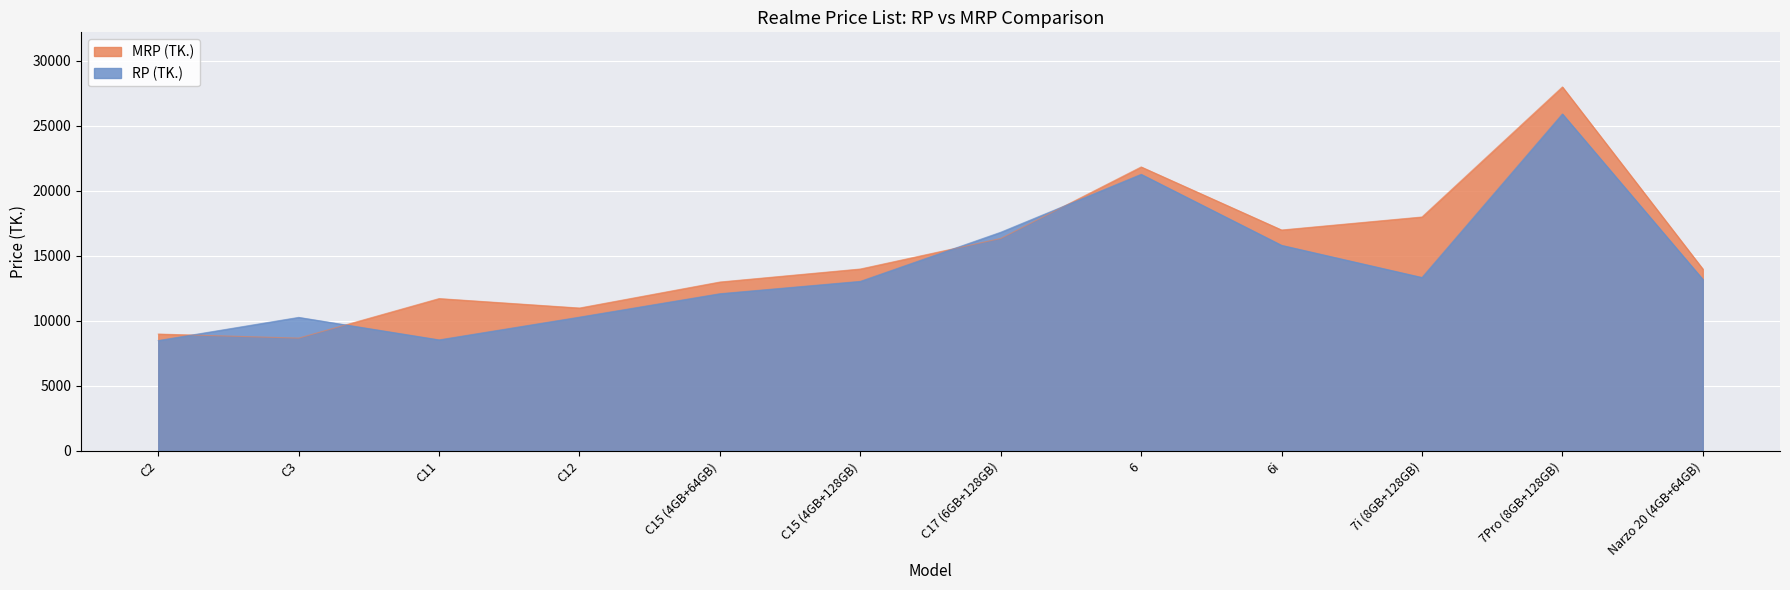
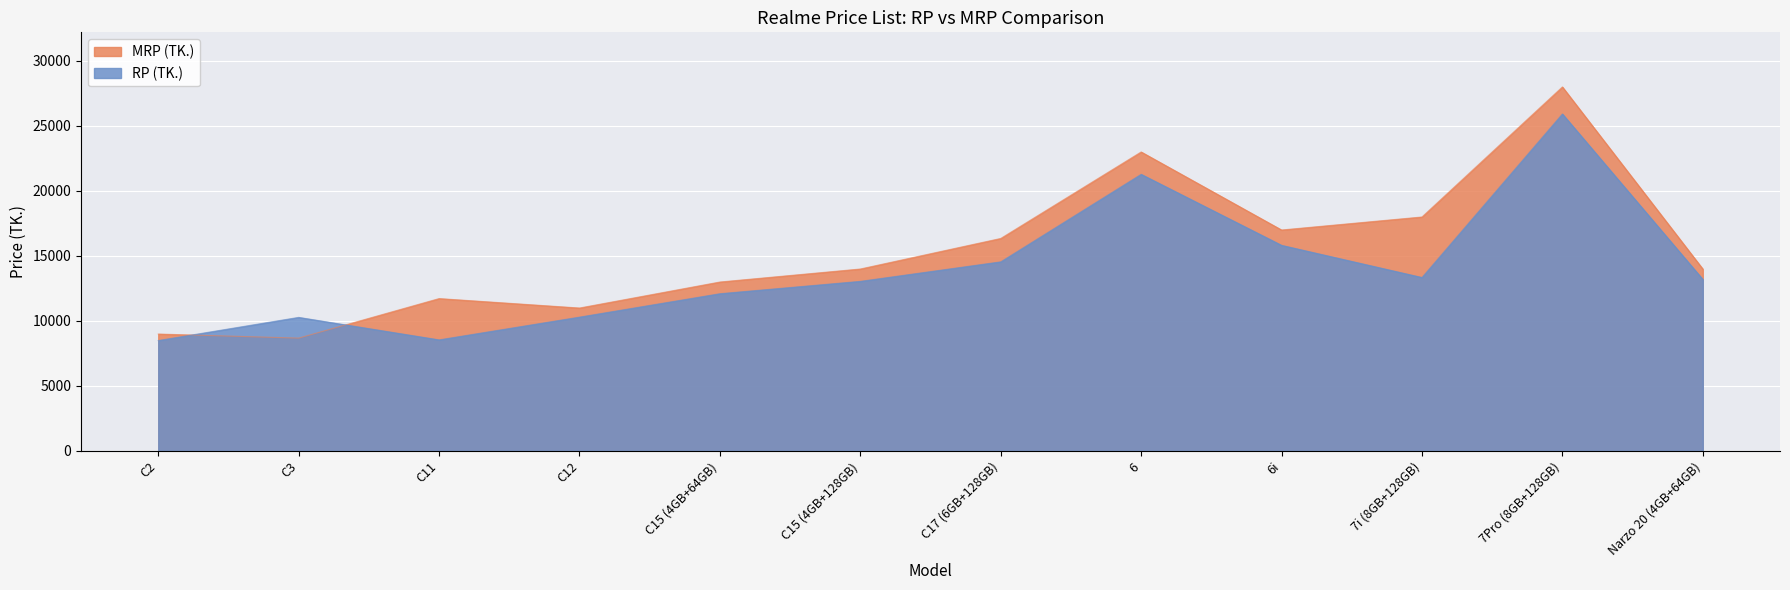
  {
    "MRP (TK.)": {
      "C2": 9000,
      "C3": 8700,
      "C11": 11700,
      "C12": 11000,
      "C15 (4GB+64GB)": 13000,
      "C15 (4GB+128GB)": 14000,
      "C17 (6GB+128GB)": 16300,
-     "6": 21800,
+     "6": 23000,
      "6i": 17000,
      "7i (8GB+128GB)": 18000,
      "7Pro (8GB+128GB)": 28000,
      "Narzo 20 (4GB+64GB)": 14000
    },
    "RP (TK.)": {
      "C2": 8500,
      "C3": 10300,
      "C11": 8500,
      "C12": 10300,
      "C15 (4GB+64GB)": 12100,
      "C15 (4GB+128GB)": 13000,
-     "C17 (6GB+128GB)": 16800,
+     "C17 (6GB+128GB)": 14500,
      "6": 21300,
      "6i": 15800,
      "7i (8GB+128GB)": 13300,
      "7Pro (8GB+128GB)": 25900,
      "Narzo 20 (4GB+64GB)": 13200
    }
  }
